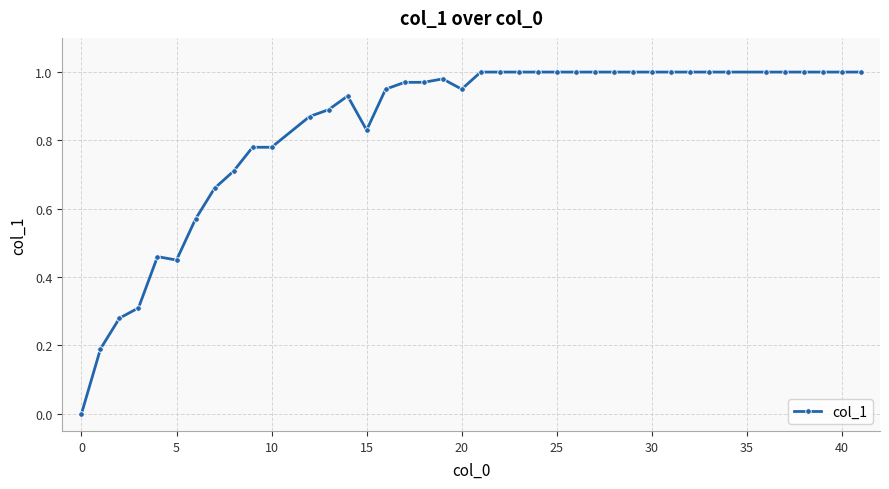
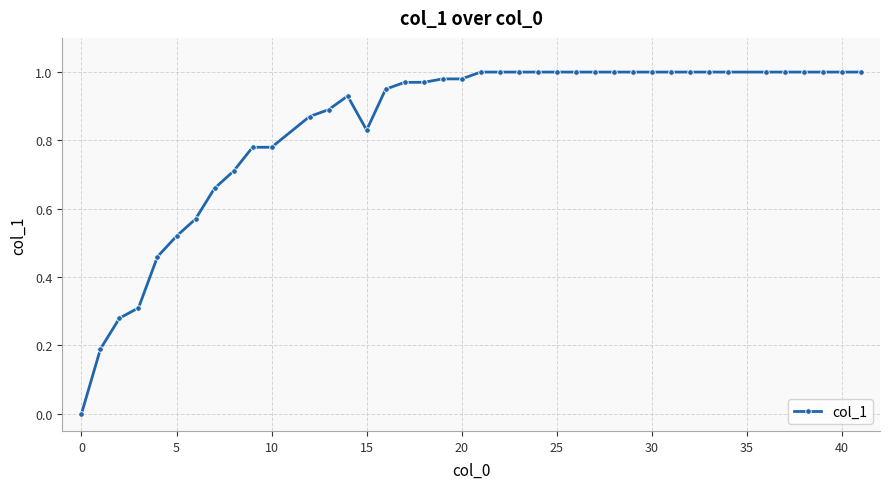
  {
    "0": 0.00,
-   "5": 0.45,
+   "5": 0.52,
    "10": 0.78,
    "15": 0.83,
-   "20": 0.95,
+   "20": 0.98,
    "25": 1.00,
    "30": 1.00,
    "40": 1.00
  }
